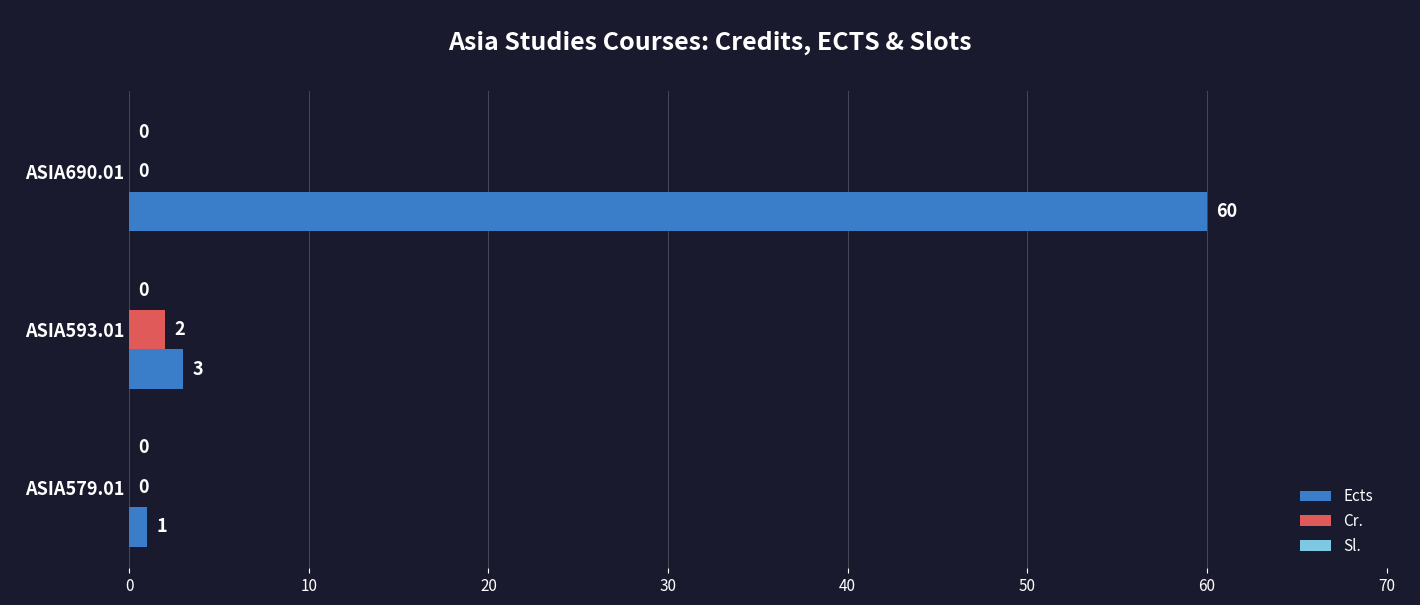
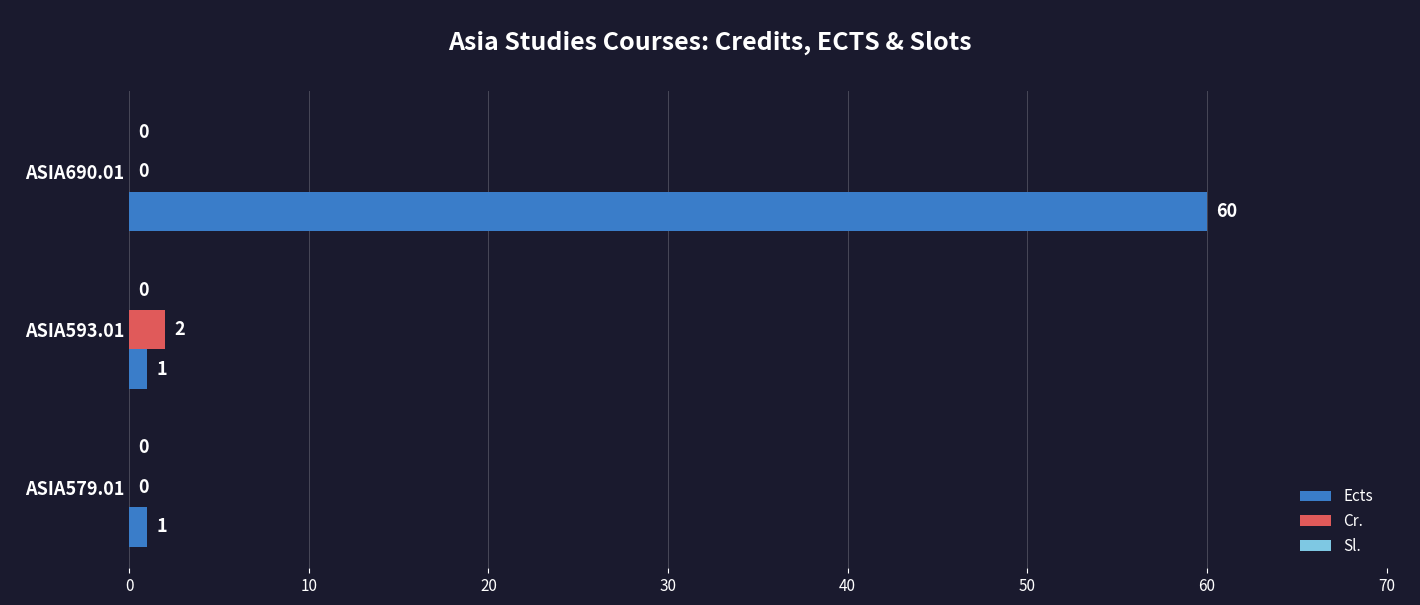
  {
    "Ects": {
      "ASIA690.01": 60,
-     "ASIA593.01": 3,
+     "ASIA593.01": 1,
      "ASIA579.01": 1
    },
    "Cr.": {
      "ASIA690.01": 0,
      "ASIA593.01": 2,
      "ASIA579.01": 0
    },
    "Sl.": {
      "ASIA690.01": 0,
      "ASIA593.01": 0,
      "ASIA579.01": 0
    }
  }
